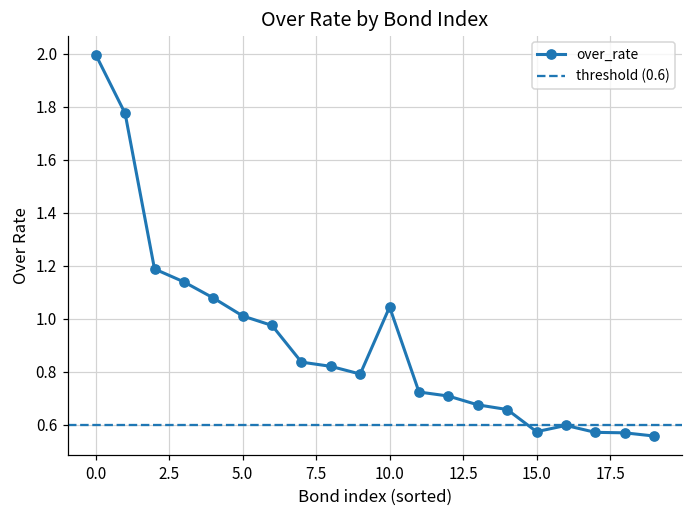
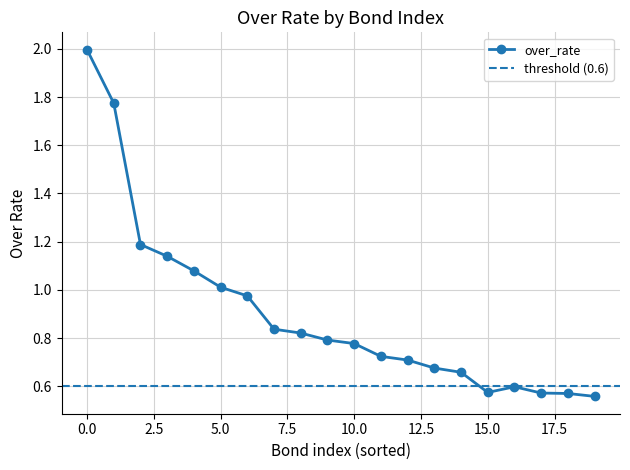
  {
    "0.0": 2.00,
    "5.0": 1.01,
-   "10.0": 1.04,
+   "10.0": 0.78,
    "15.0": 0.57
  }
